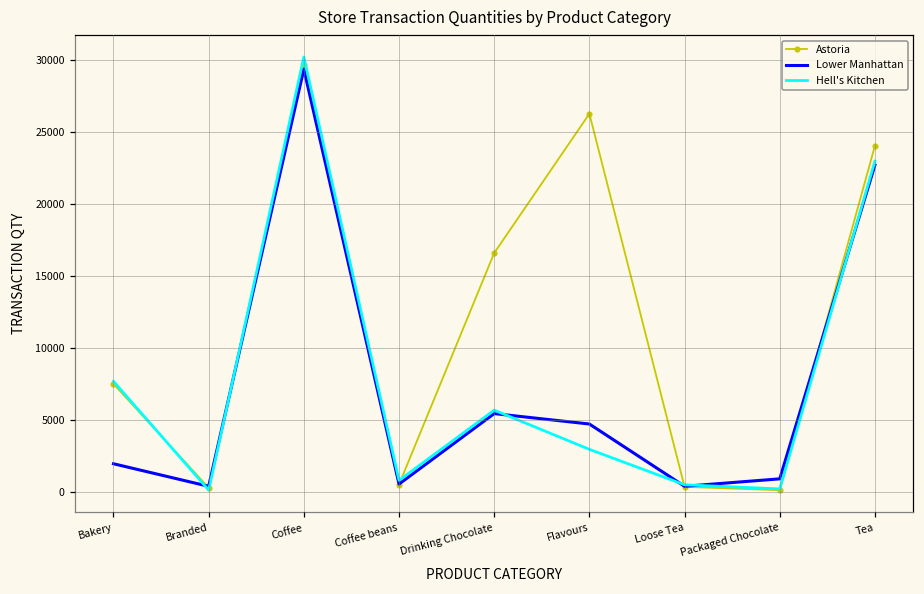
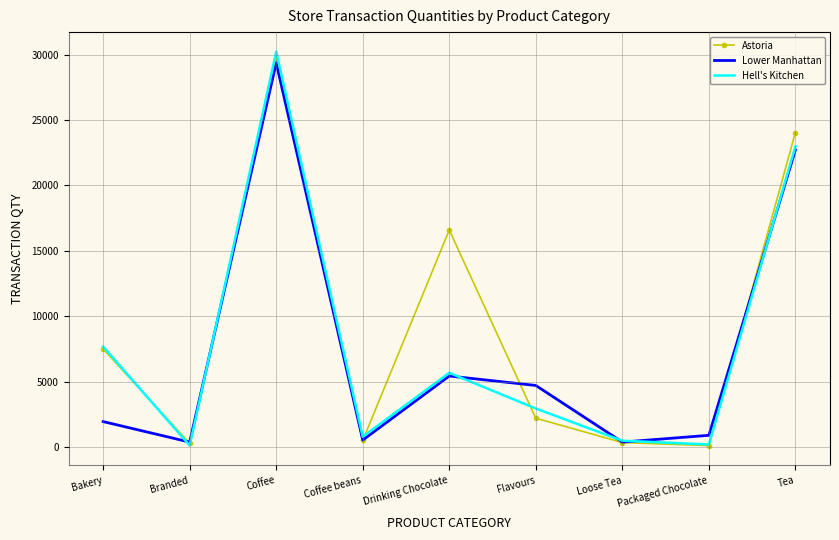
  {
    "Astoria": {
      "Coffee": 29700,
      "Drinking Chocolate": 16600,
-     "Flavours": 26300,
+     "Flavours": 2200,
      "Tea": 24000
    },
    "Lower Manhattan": {
      "Bakery": 1900,
      "Coffee": 29400,
      "Drinking Chocolate": 5400,
      "Flavours": 4700,
      "Packaged Chocolate": 900,
      "Tea": 22700
    },
    "Hell's Kitchen": {
      "Coffee": 30200,
      "Coffee beans": 800,
      "Drinking Chocolate": 5700,
      "Flavours": 2900,
      "Tea": 23000
    }
  }
